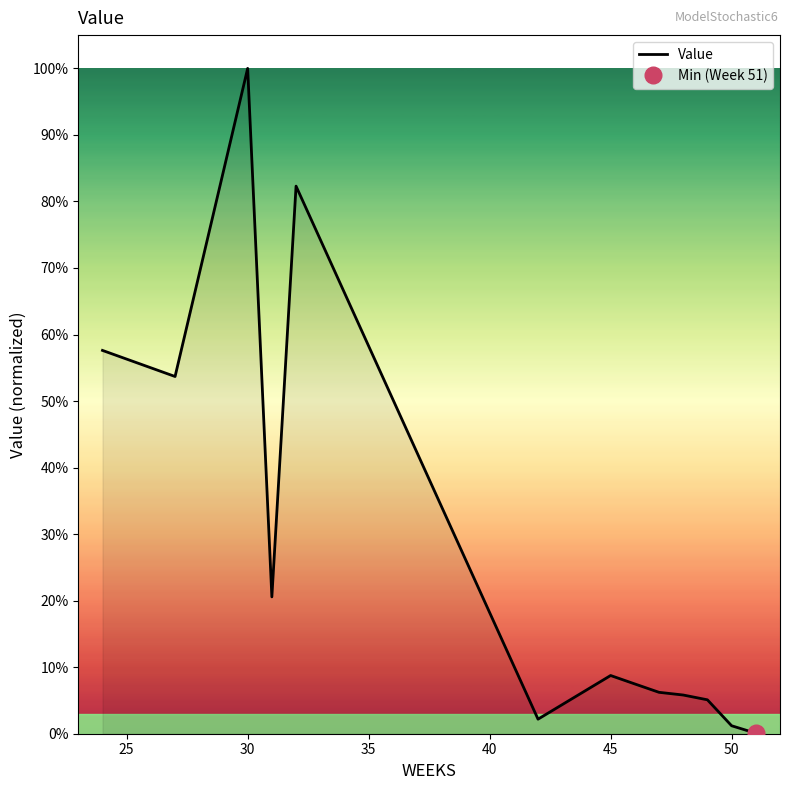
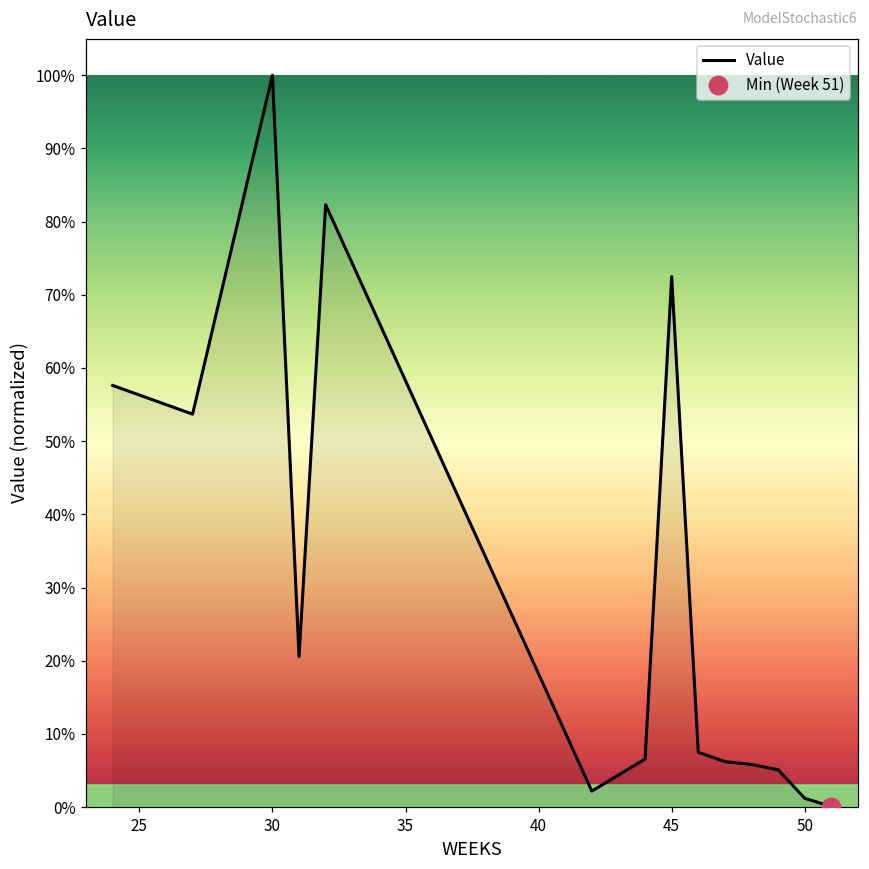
  {
    "Value": {
      "30": "100%",
-     "45": "9%"
+     "45": "72%"
    }
  }
